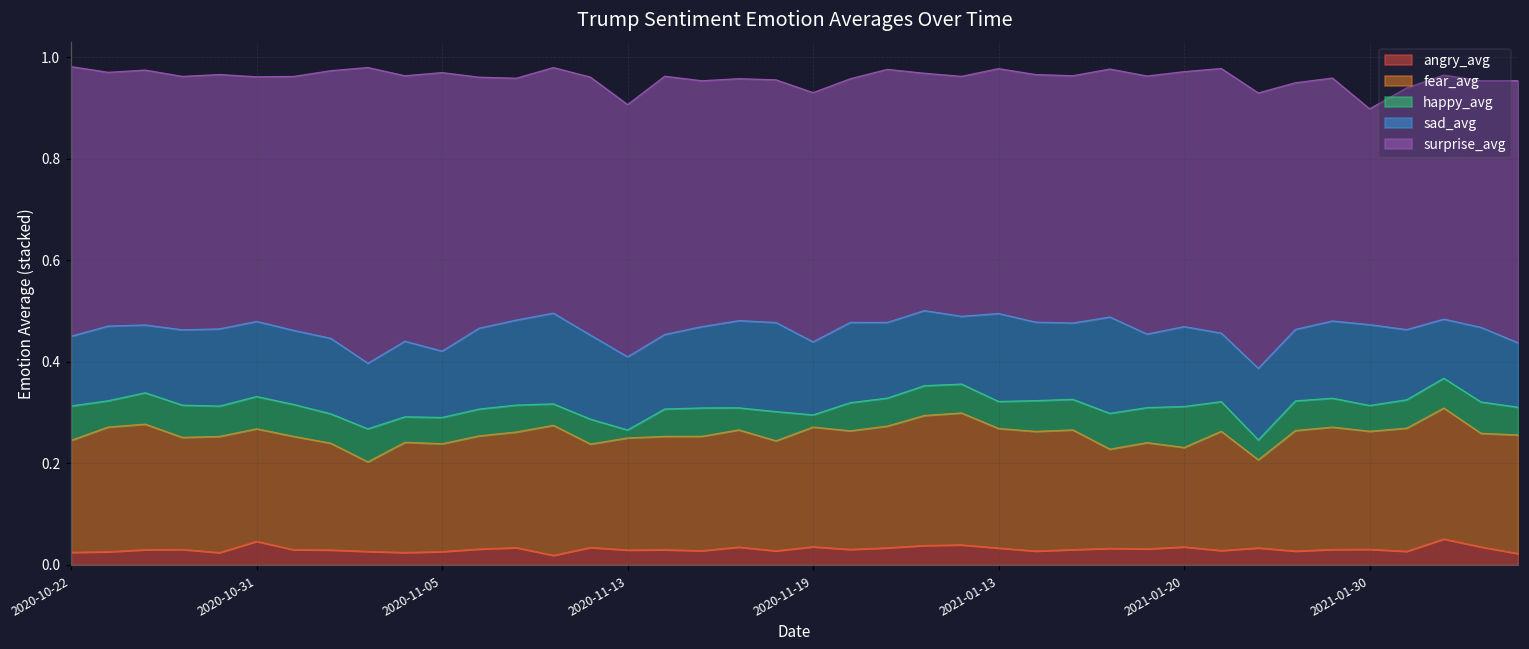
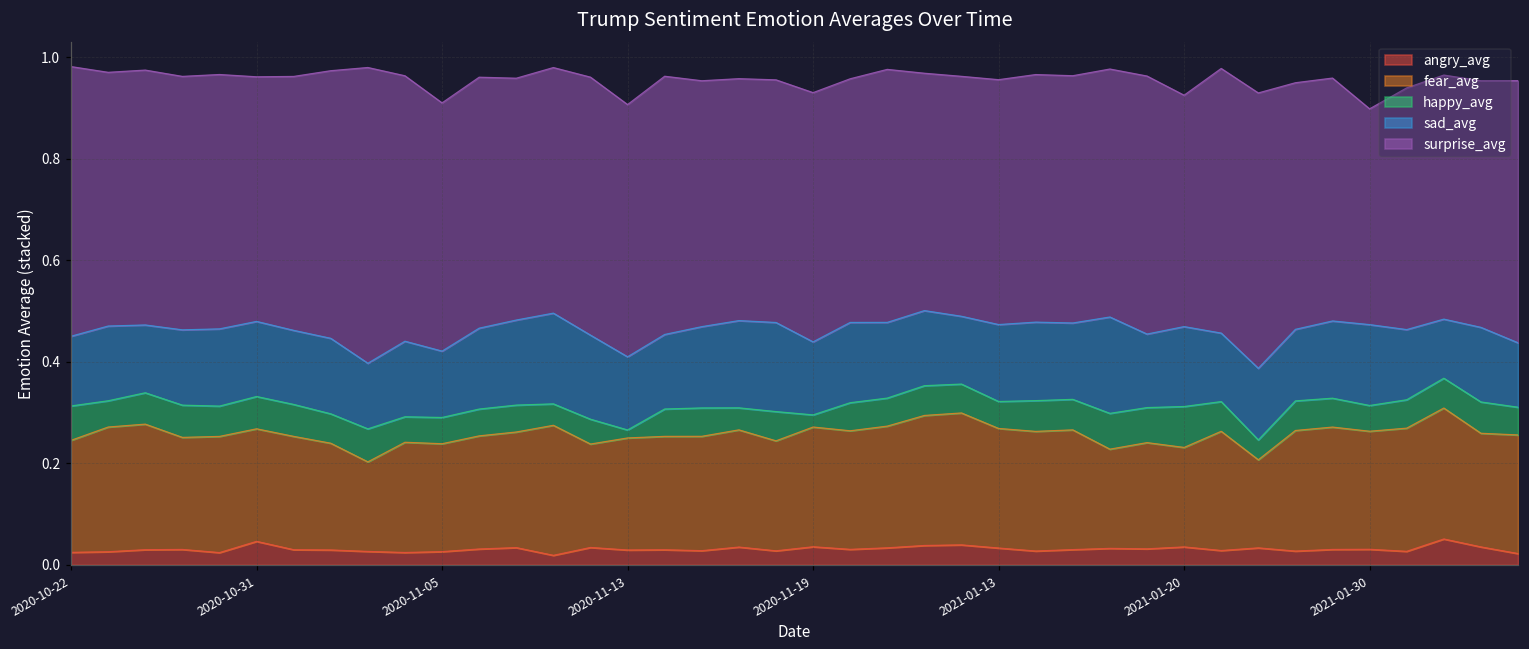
  {
    "happy_avg": {
      "2020-10-22": 0.07,
      "2020-10-31": 0.06,
      "2020-11-05": 0.05,
      "2020-11-13": 0.02,
      "2020-11-19": 0.02,
      "2021-01-13": 0.05,
      "2021-01-20": 0.08,
      "2021-01-30": 0.05
    },
    "sad_avg": {
      "2020-10-22": 0.14,
      "2020-10-31": 0.15,
      "2020-11-05": 0.13,
      "2020-11-13": 0.14,
      "2020-11-19": 0.14,
-     "2021-01-13": 0.17,
+     "2021-01-13": 0.15,
      "2021-01-20": 0.16,
      "2021-01-30": 0.16
    },
    "surprise_avg": {
      "2020-10-22": 0.53,
      "2020-10-31": 0.48,
-     "2020-11-05": 0.55,
+     "2020-11-05": 0.49,
      "2020-11-13": 0.50,
      "2020-11-19": 0.49,
      "2021-01-13": 0.48,
-     "2021-01-20": 0.50,
+     "2021-01-20": 0.46,
      "2021-01-30": 0.43
    }
  }
